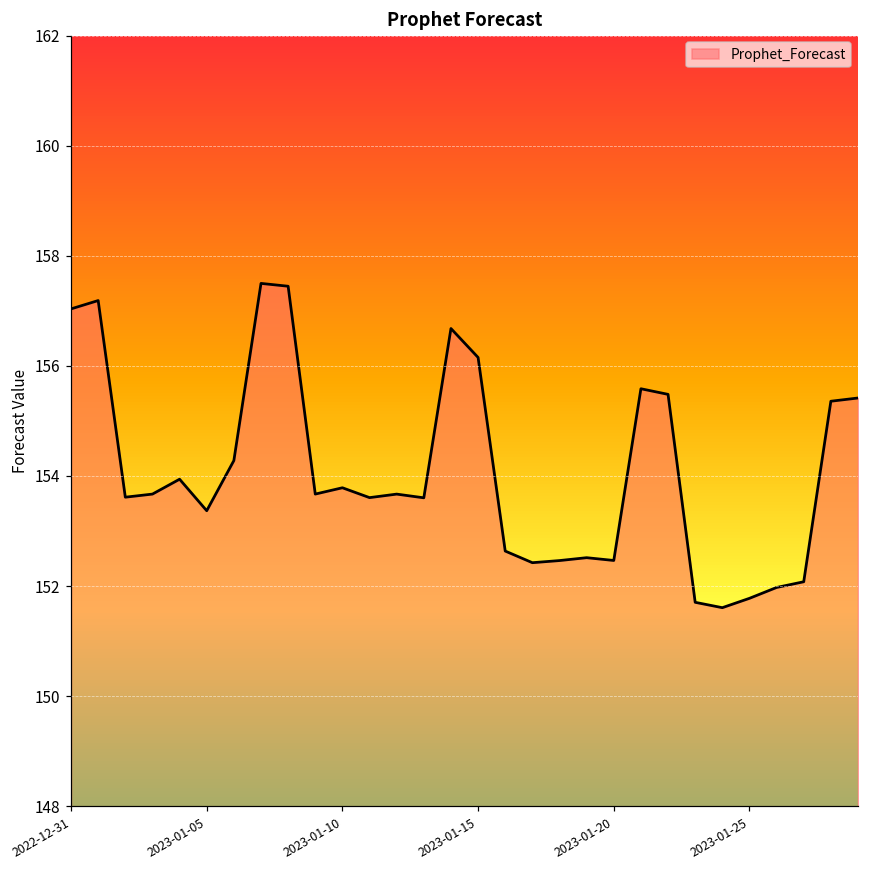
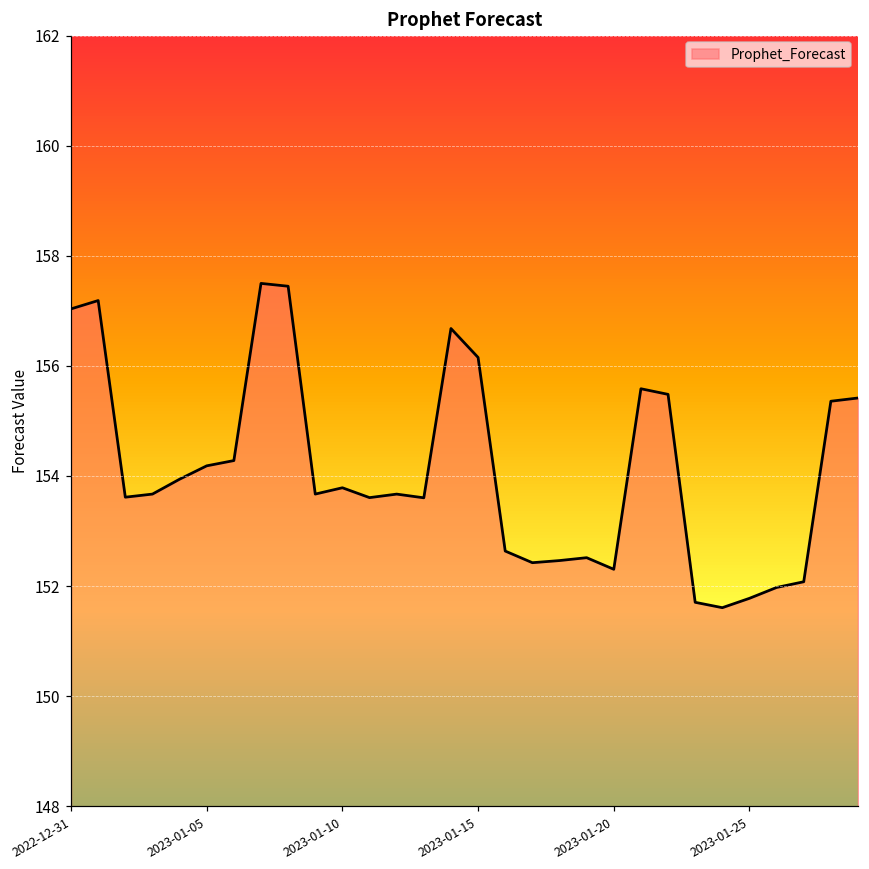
  {
    "2022-12-31": 157.0,
-   "2023-01-05": 153.4,
+   "2023-01-05": 154.2,
    "2023-01-10": 153.8,
    "2023-01-15": 156.2,
-   "2023-01-20": 152.5,
+   "2023-01-20": 152.3,
    "2023-01-25": 151.8
  }
